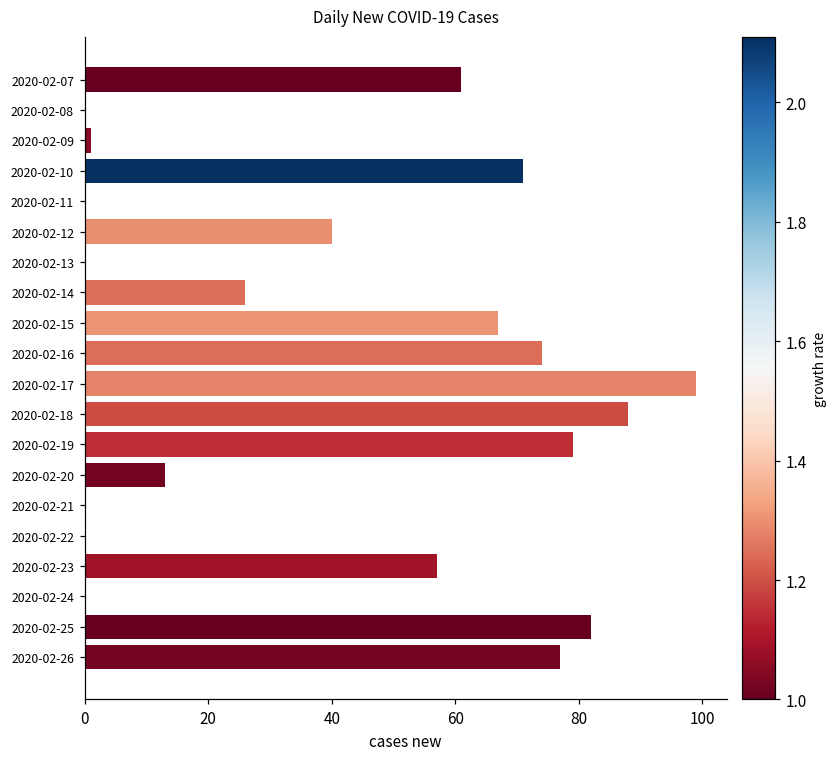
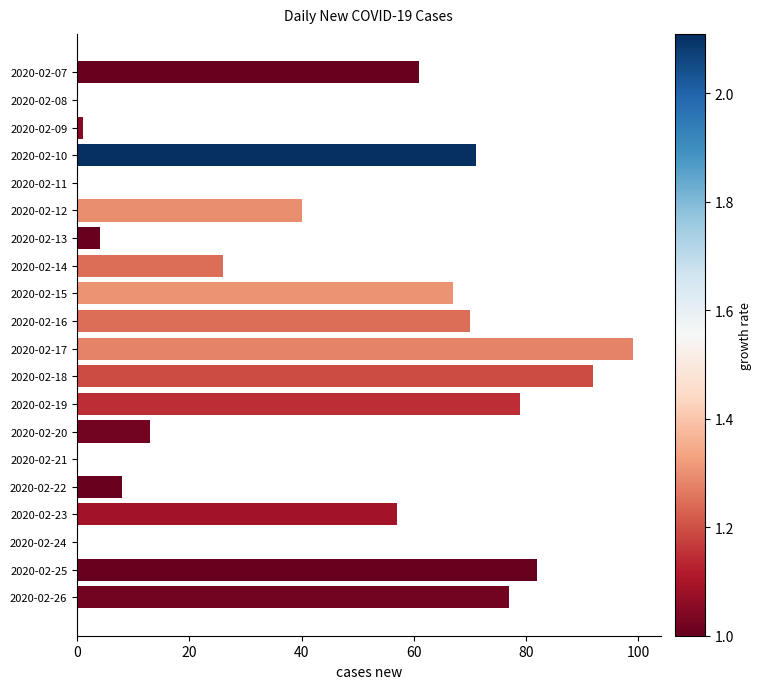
  {
    "2020-02-07": 61,
    "2020-02-08": 0,
    "2020-02-09": 1,
    "2020-02-10": 71,
    "2020-02-11": 0,
    "2020-02-12": 40,
-   "2020-02-13": 0,
+   "2020-02-13": 4,
    "2020-02-14": 26,
    "2020-02-15": 67,
-   "2020-02-16": 74,
+   "2020-02-16": 70,
    "2020-02-17": 99,
-   "2020-02-18": 88,
+   "2020-02-18": 92,
    "2020-02-19": 79,
    "2020-02-20": 13,
    "2020-02-21": 0,
-   "2020-02-22": 0,
+   "2020-02-22": 8,
    "2020-02-23": 57,
    "2020-02-24": 0,
    "2020-02-25": 82,
    "2020-02-26": 77
  }
